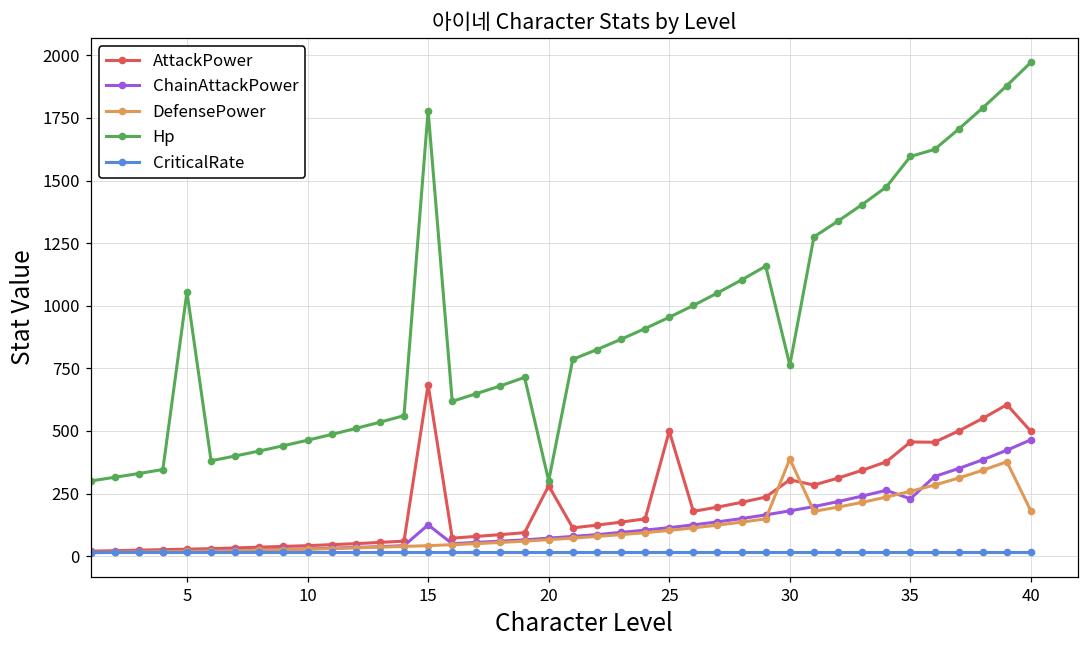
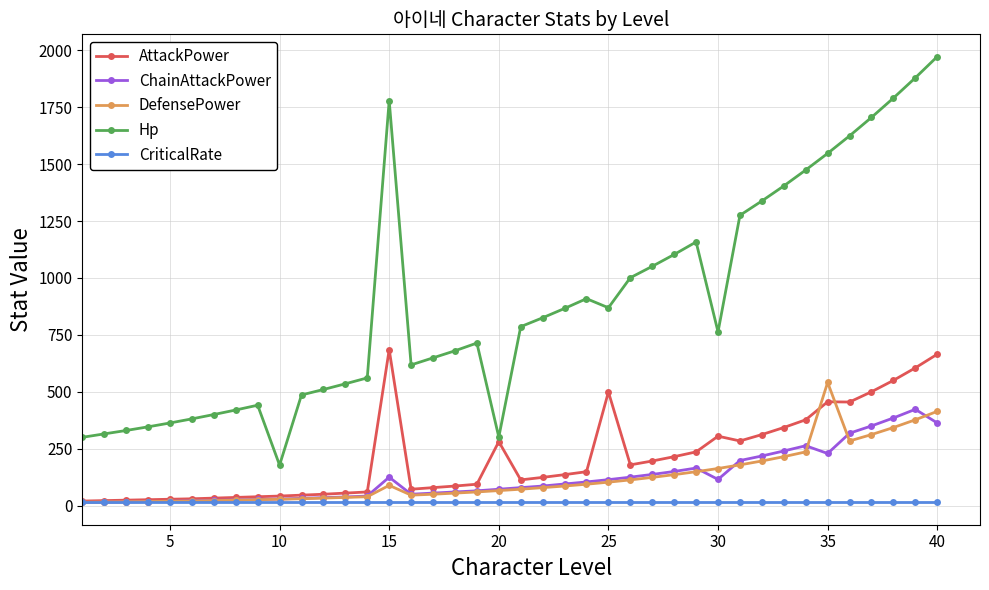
  {
    "AttackPower": {
      "10": 40,
      "15": 690,
      "20": 280,
      "25": 500,
      "30": 310,
      "35": 460,
-     "40": 500
+     "40": 670
    },
    "ChainAttackPower": {
      "15": 130,
-     "30": 180,
+     "30": 120,
      "35": 230,
-     "40": 470
+     "40": 360
    },
    "DefensePower": {
-     "15": 40,
-     "30": 390,
-     "35": 260,
-     "40": 180
+     "15": 90,
+     "30": 160,
+     "35": 540,
+     "40": 410
    },
    "Hp": {
-     "5": 1060,
-     "10": 460,
+     "5": 360,
+     "10": 180,
      "15": 1780,
      "20": 300,
-     "25": 950,
+     "25": 870,
      "30": 760,
-     "35": 1600,
+     "35": 1550,
      "40": 1970
    },
    "CriticalRate": {
      "10": 20,
      "15": 20,
      "20": 20,
      "25": 20,
      "30": 20,
      "35": 20,
      "40": 20
    }
  }
